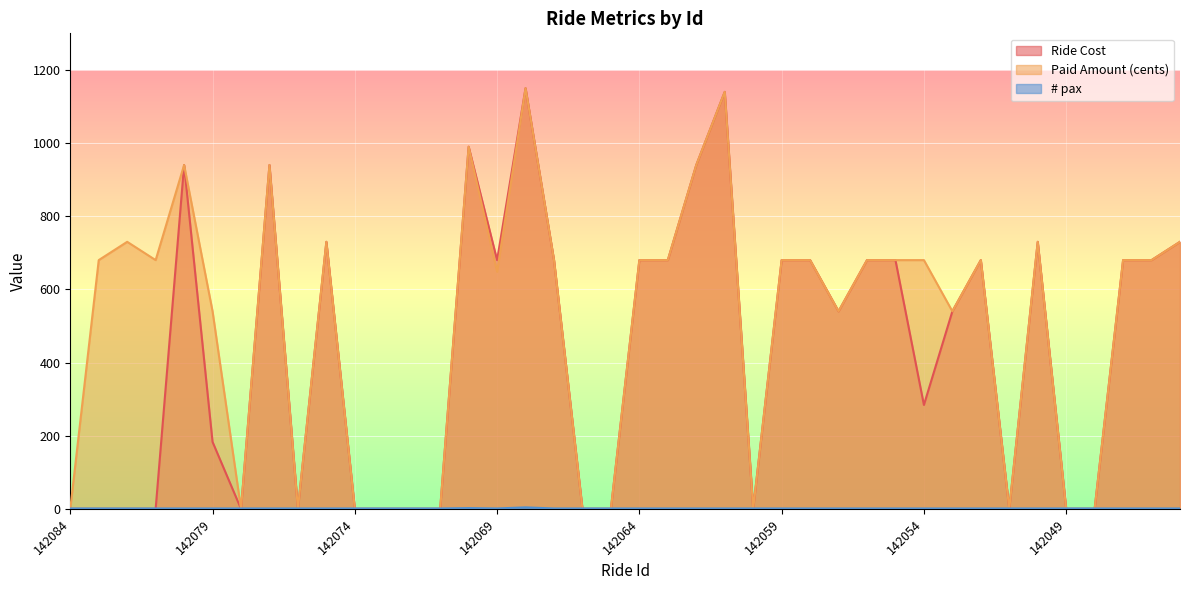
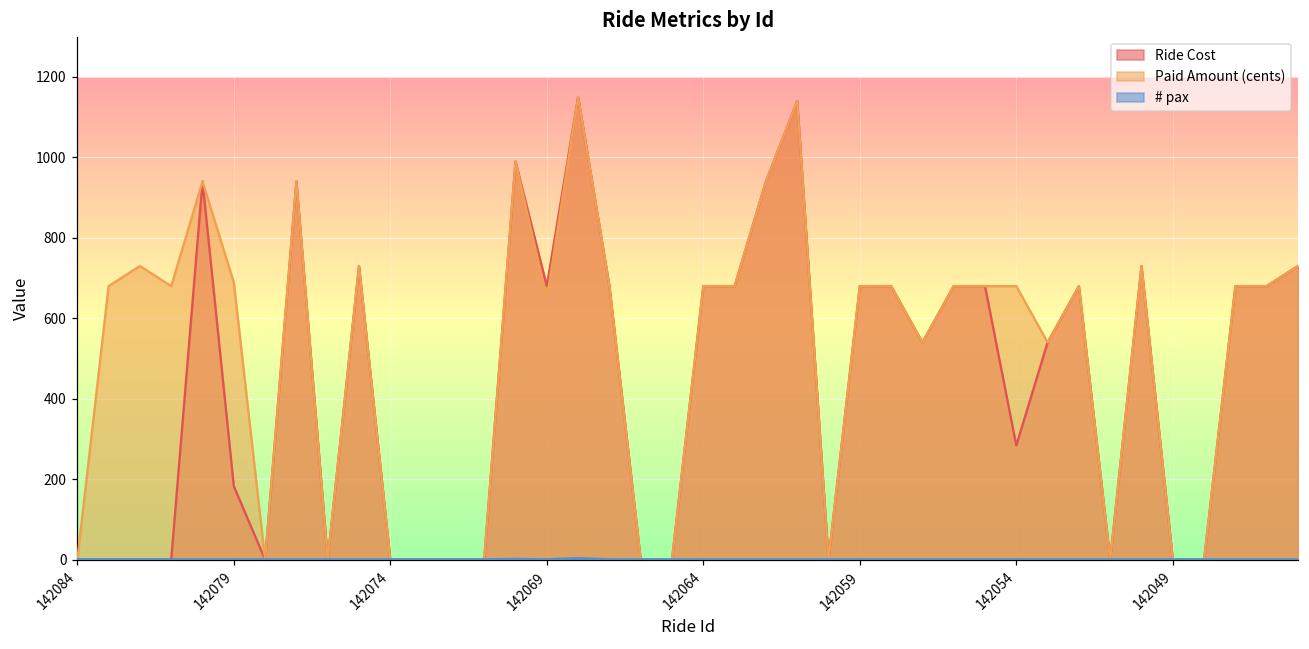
  {
    "Ride Cost": {
      "142079": 180,
      "142069": 680,
      "142054": 280
    },
    "Paid Amount (cents)": {
-     "142079": 540,
+     "142079": 690,
      "142069": 650,
      "142054": 680
    },
    "# pax": {
      "142079": 0,
      "142069": 0,
      "142064": 0,
      "142059": 0,
      "142054": 0
    }
  }
